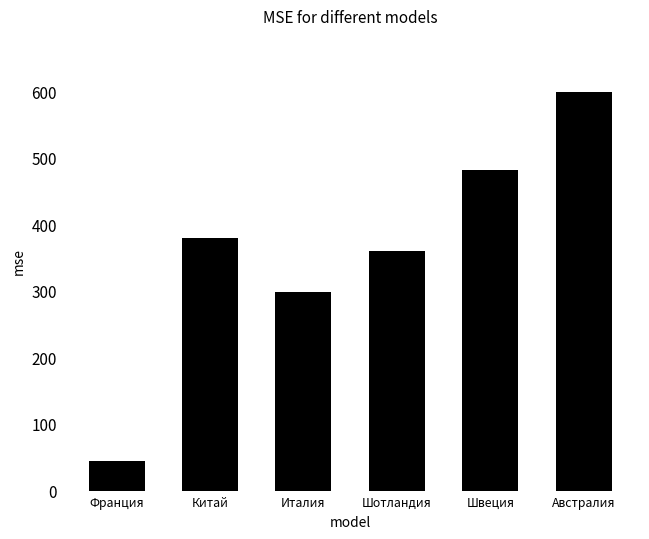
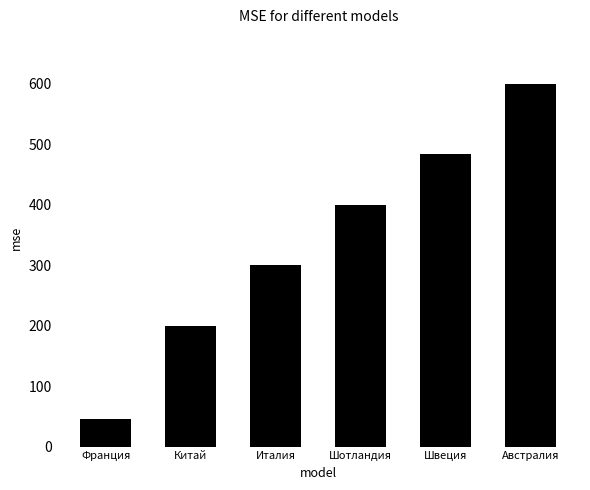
  {
    "Франция": 50,
-   "Китай": 380,
+   "Китай": 200,
    "Италия": 300,
-   "Шотландия": 360,
+   "Шотландия": 400,
    "Швеция": 480,
    "Австралия": 600
  }
